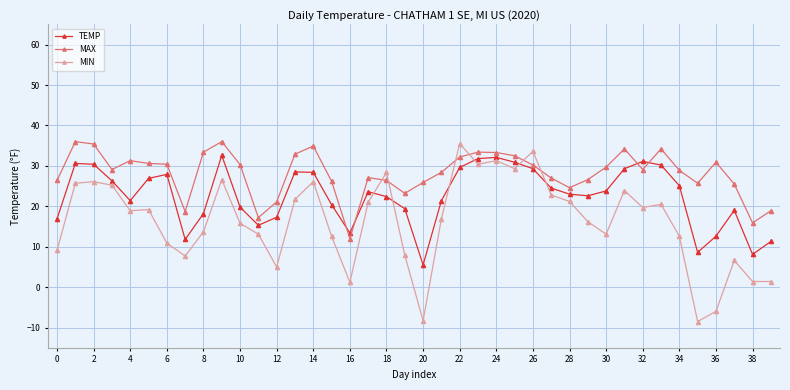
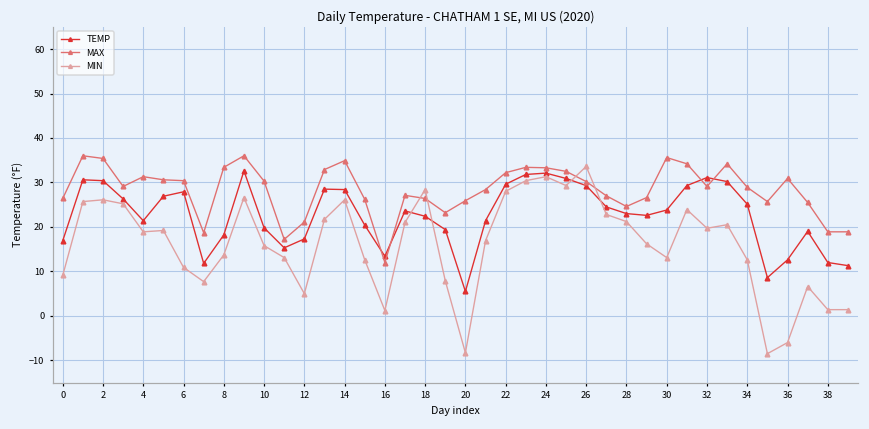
  {
    "TEMP": {
      "0": 17,
      "2": 30,
      "4": 21,
      "6": 28,
      "8": 18,
      "10": 20,
      "12": 17,
      "14": 28,
      "16": 13,
      "18": 22,
      "20": 6,
      "22": 30,
      "24": 32,
      "26": 29,
      "28": 23,
      "30": 24,
      "32": 31,
      "34": 25,
      "36": 13,
-     "38": 8
+     "38": 12
    },
    "MAX": {
      "0": 26,
      "2": 35,
      "4": 31,
      "6": 30,
      "8": 33,
      "10": 30,
      "12": 21,
      "14": 35,
      "16": 12,
      "18": 26,
      "20": 26,
      "22": 32,
      "24": 33,
      "26": 30,
      "28": 25,
-     "30": 30,
+     "30": 36,
      "32": 29,
      "34": 29,
      "36": 31,
-     "38": 16
+     "38": 19
    },
    "MIN": {
      "0": 9,
      "2": 26,
      "4": 19,
      "6": 11,
      "8": 14,
      "10": 16,
      "12": 5,
      "14": 26,
      "16": 1,
      "18": 28,
      "20": -8,
-     "22": 36,
+     "22": 28,
      "24": 31,
      "26": 34,
      "28": 21,
      "30": 13,
      "32": 20,
      "34": 13,
      "36": -6,
      "38": 1
    }
  }
